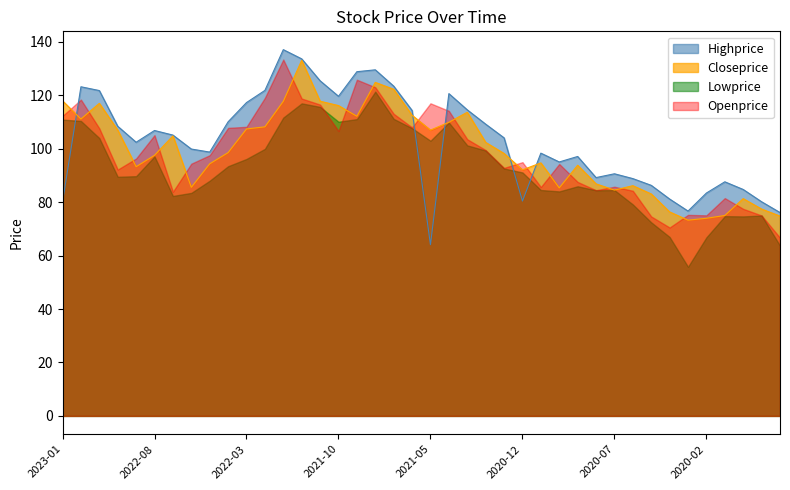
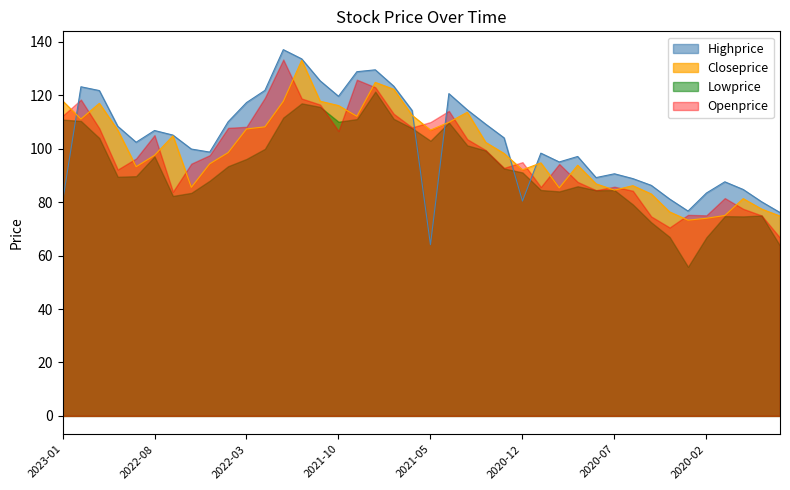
  {
    "Highprice": {
      "2023-01": 80,
      "2022-08": 107,
      "2022-03": 117,
      "2021-10": 120,
      "2021-05": 64,
      "2020-12": 80,
      "2020-07": 91,
      "2020-02": 83
    },
    "Closeprice": {
      "2023-01": 118,
      "2021-10": 116,
      "2021-05": 107,
      "2020-12": 92,
      "2020-02": 74
    },
    "Lowprice": {
      "2023-01": 111,
      "2022-03": 96,
      "2021-10": 110,
      "2021-05": 103,
      "2020-12": 91,
      "2020-02": 67
    },
    "Openprice": {
      "2023-01": 112,
      "2022-08": 105,
      "2021-10": 107,
-     "2021-05": 117,
+     "2021-05": 110,
      "2020-12": 95,
      "2020-07": 86,
      "2020-02": 75
    }
  }
